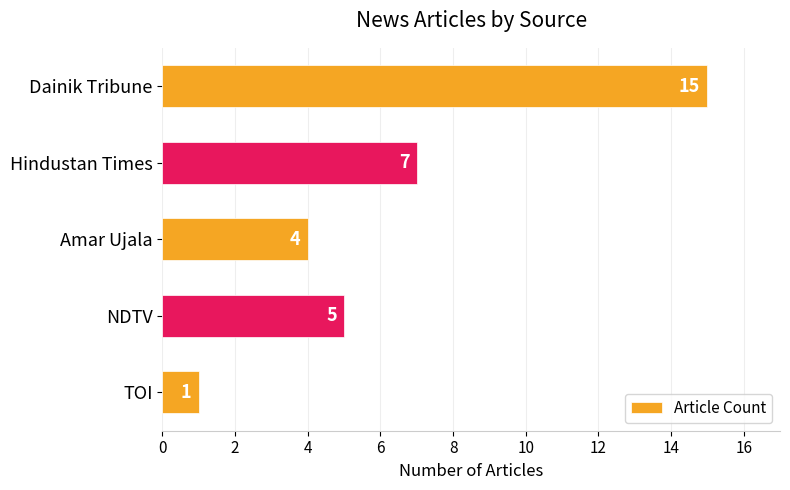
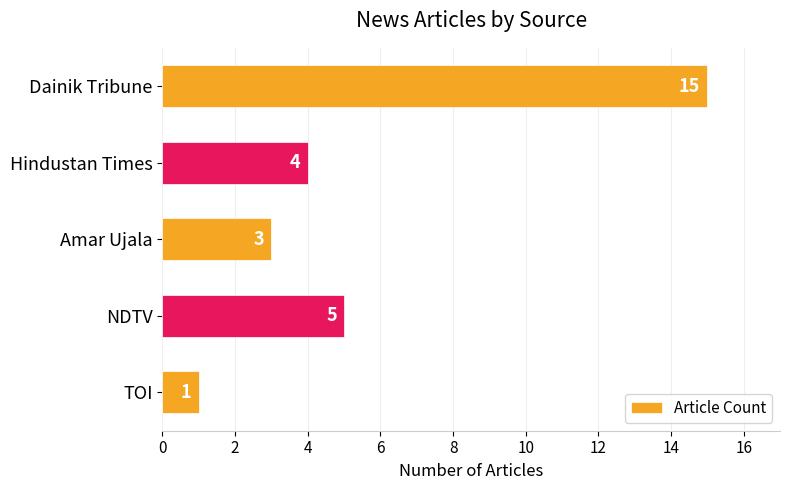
  {
    "Dainik Tribune": 15,
-   "Hindustan Times": 7,
-   "Amar Ujala": 4,
+   "Hindustan Times": 4,
+   "Amar Ujala": 3,
    "NDTV": 5,
    "TOI": 1
  }
